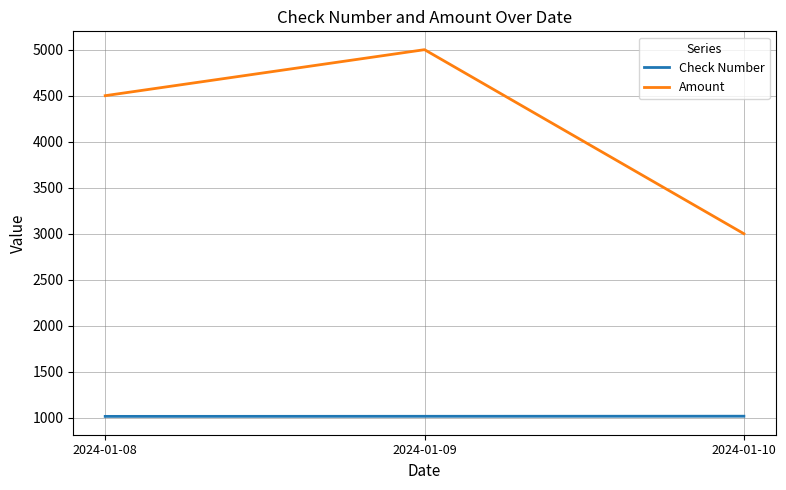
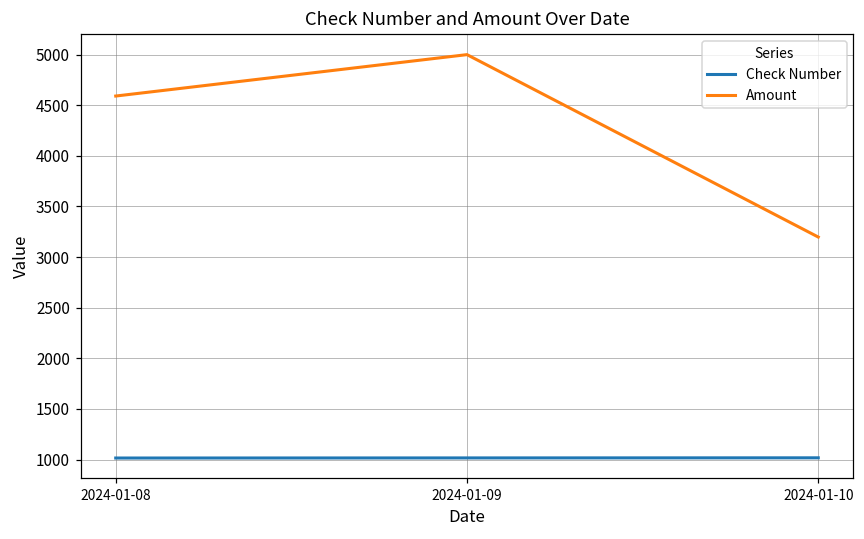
  {
    "Check Number": {
      "2024-01-08": 1000,
      "2024-01-09": 1000,
      "2024-01-10": 1000
    },
    "Amount": {
-     "2024-01-08": 4500,
+     "2024-01-08": 4600,
      "2024-01-09": 5000,
-     "2024-01-10": 3000
+     "2024-01-10": 3200
    }
  }
